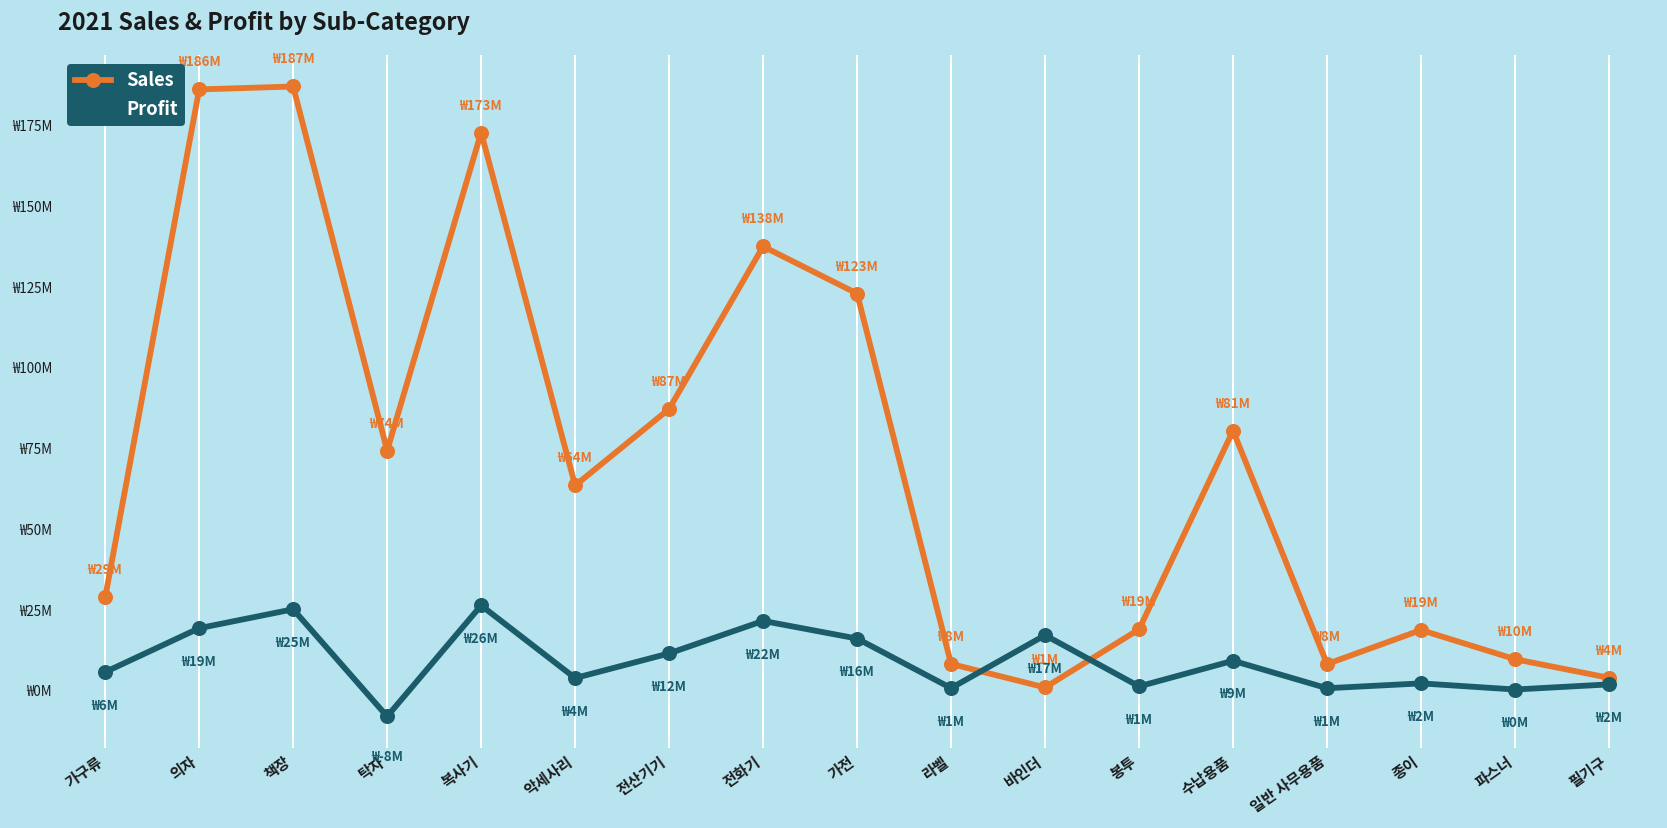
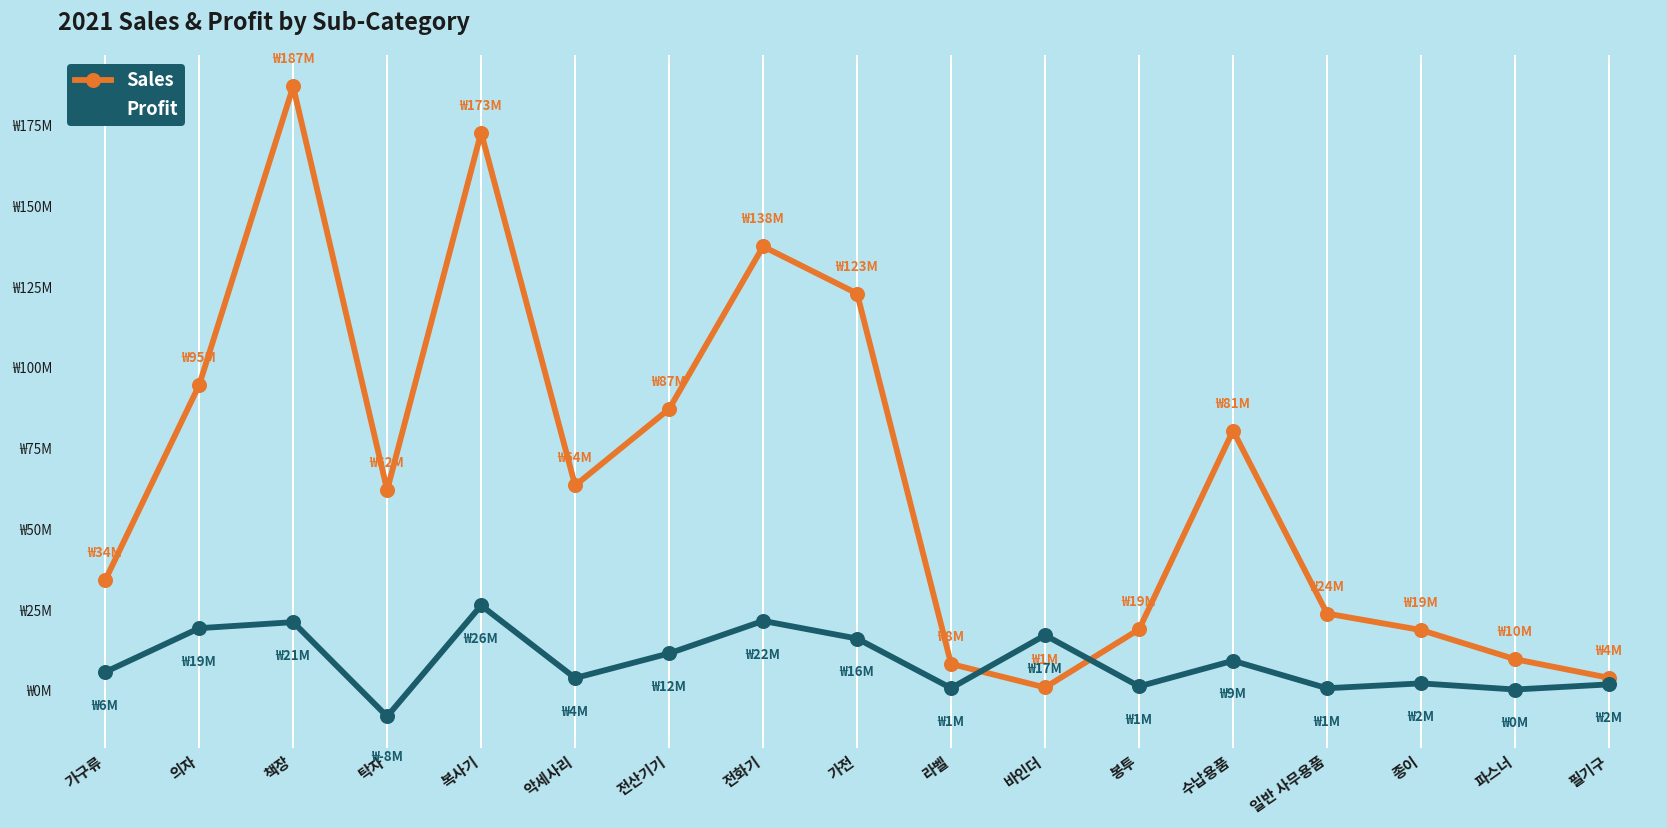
  {
    "Sales": {
-     "가구류": "29M",
-     "의자": "186M",
+     "가구류": "34M",
+     "의자": "95M",
      "책장": "187M",
-     "탁자": "74M",
+     "탁자": "62M",
      "복사기": "173M",
      "악세사리": "64M",
      "전산기기": "87M",
      "전화기": "138M",
      "가전": "123M",
      "라벨": "8M",
      "봉투": "19M",
      "수납용품": "81M",
-     "일반 사무용품": "8M",
+     "일반 사무용품": "24M",
      "종이": "19M",
      "파스너": "10M",
      "필기구": "4M"
    },
    "Profit": {
      "가구류": "6M",
      "의자": "19M",
-     "책장": "25M",
+     "책장": "21M",
      "복사기": "26M",
      "악세사리": "4M",
      "전산기기": "12M",
      "전화기": "22M",
      "가전": "16M",
      "라벨": "1M",
      "봉투": "1M",
      "수납용품": "9M",
      "일반 사무용품": "1M",
      "종이": "2M",
      "필기구": "2M"
    }
  }
